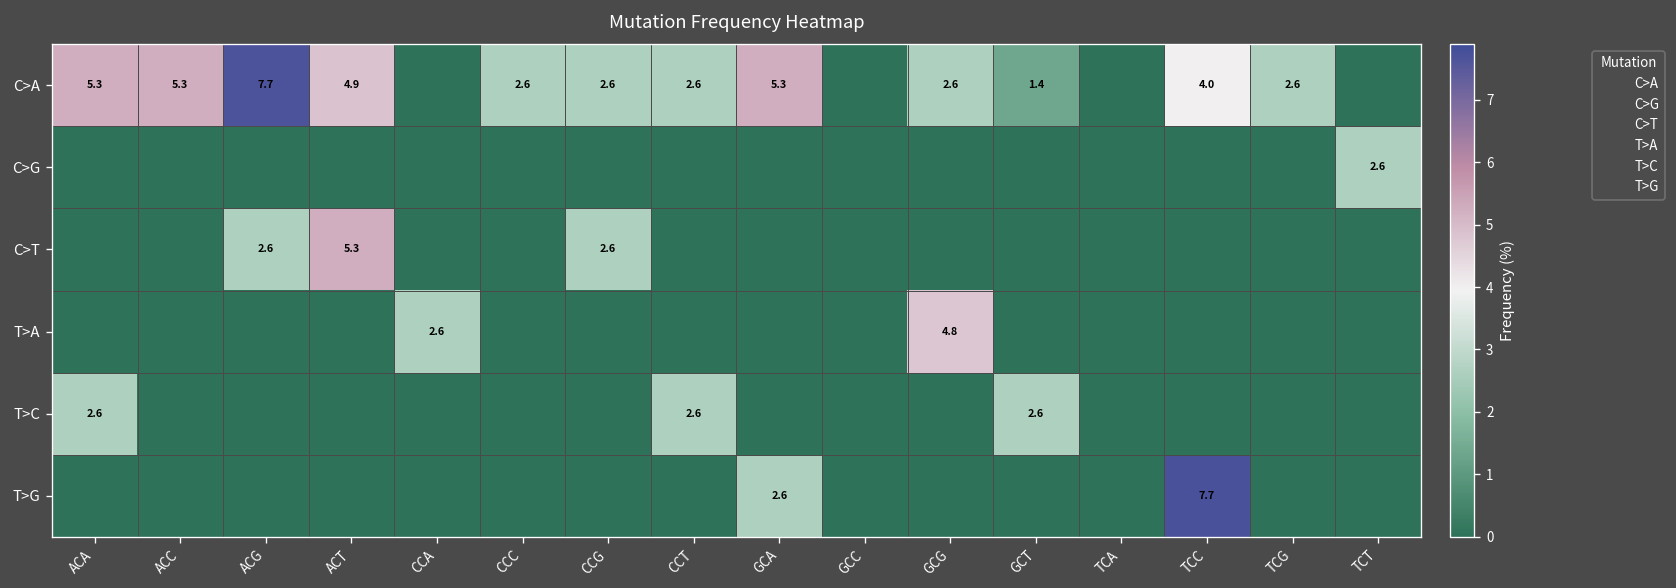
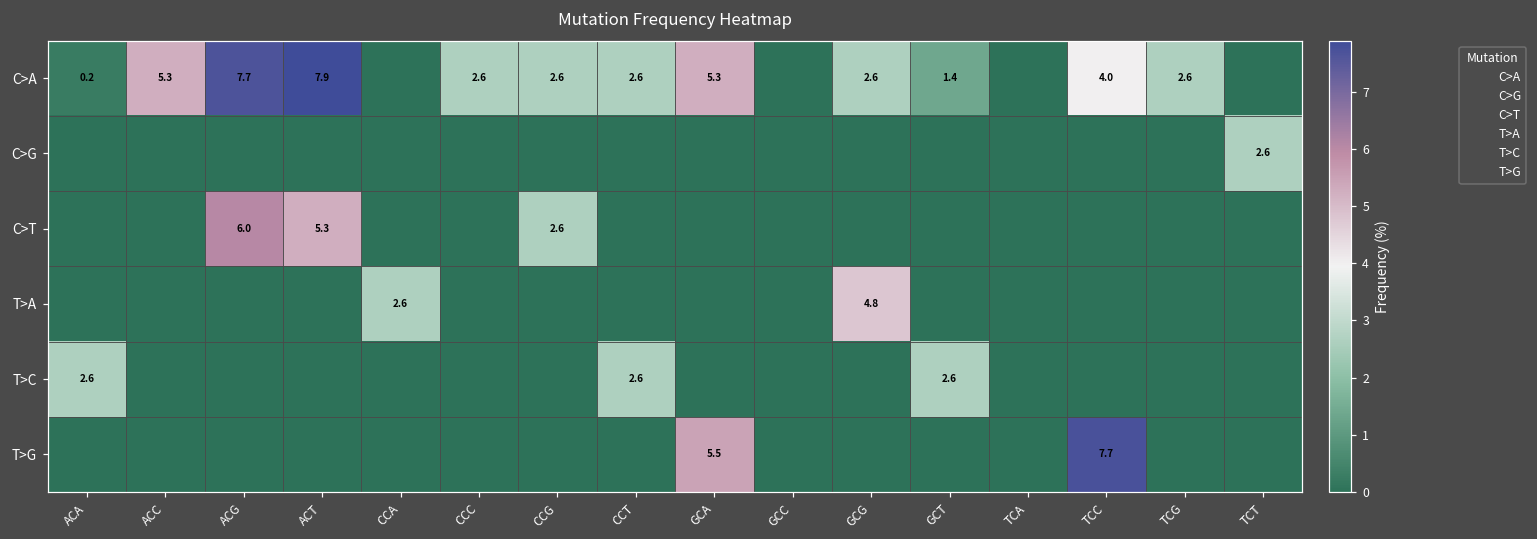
  {
    "C>A": {
-     "ACA": 5.3,
+     "ACA": 0.2,
      "ACC": 5.3,
      "ACG": 7.7,
-     "ACT": 4.9,
+     "ACT": 7.9,
      "CCC": 2.6,
      "CCG": 2.6,
      "CCT": 2.6,
      "GCA": 5.3,
      "GCG": 2.6,
      "GCT": 1.4,
      "TCC": 4.0,
      "TCG": 2.6
    },
    "C>G": {
      "TCT": 2.6
    },
    "C>T": {
-     "ACG": 2.6,
+     "ACG": 6.0,
      "ACT": 5.3,
      "CCG": 2.6
    },
    "T>A": {
      "CCA": 2.6,
      "GCG": 4.8
    },
    "T>C": {
      "ACA": 2.6,
      "CCT": 2.6,
      "GCT": 2.6
    },
    "T>G": {
-     "GCA": 2.6,
+     "GCA": 5.5,
      "TCC": 7.7
    }
  }
